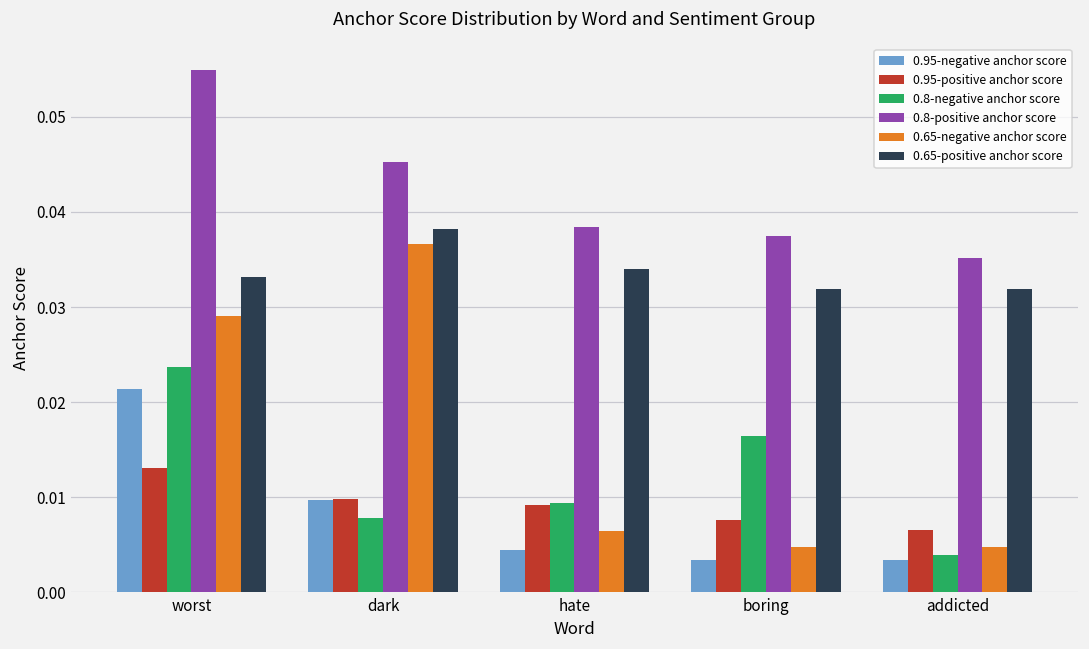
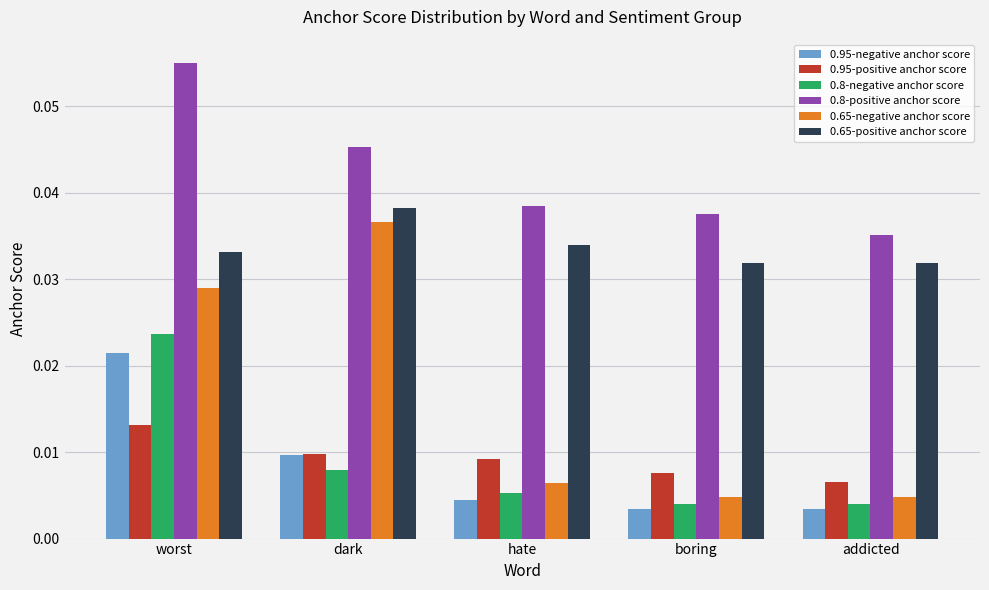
  {
    "0.95-negative anchor score": {
      "worst": 0.021,
      "dark": 0.010,
      "hate": 0.005,
      "boring": 0.003,
      "addicted": 0.003
    },
    "0.95-positive anchor score": {
      "worst": 0.013,
      "dark": 0.010,
      "hate": 0.009,
      "boring": 0.008,
      "addicted": 0.007
    },
    "0.8-negative anchor score": {
      "worst": 0.024,
      "dark": 0.008,
-     "hate": 0.009,
-     "boring": 0.016,
+     "hate": 0.005,
+     "boring": 0.004,
      "addicted": 0.004
    },
    "0.8-positive anchor score": {
      "worst": 0.055,
      "dark": 0.045,
      "hate": 0.038,
      "boring": 0.038,
      "addicted": 0.035
    },
    "0.65-negative anchor score": {
      "worst": 0.029,
      "dark": 0.037,
      "hate": 0.006,
      "boring": 0.005,
      "addicted": 0.005
    },
    "0.65-positive anchor score": {
      "worst": 0.033,
      "dark": 0.038,
      "hate": 0.034,
      "boring": 0.032,
      "addicted": 0.032
    }
  }
